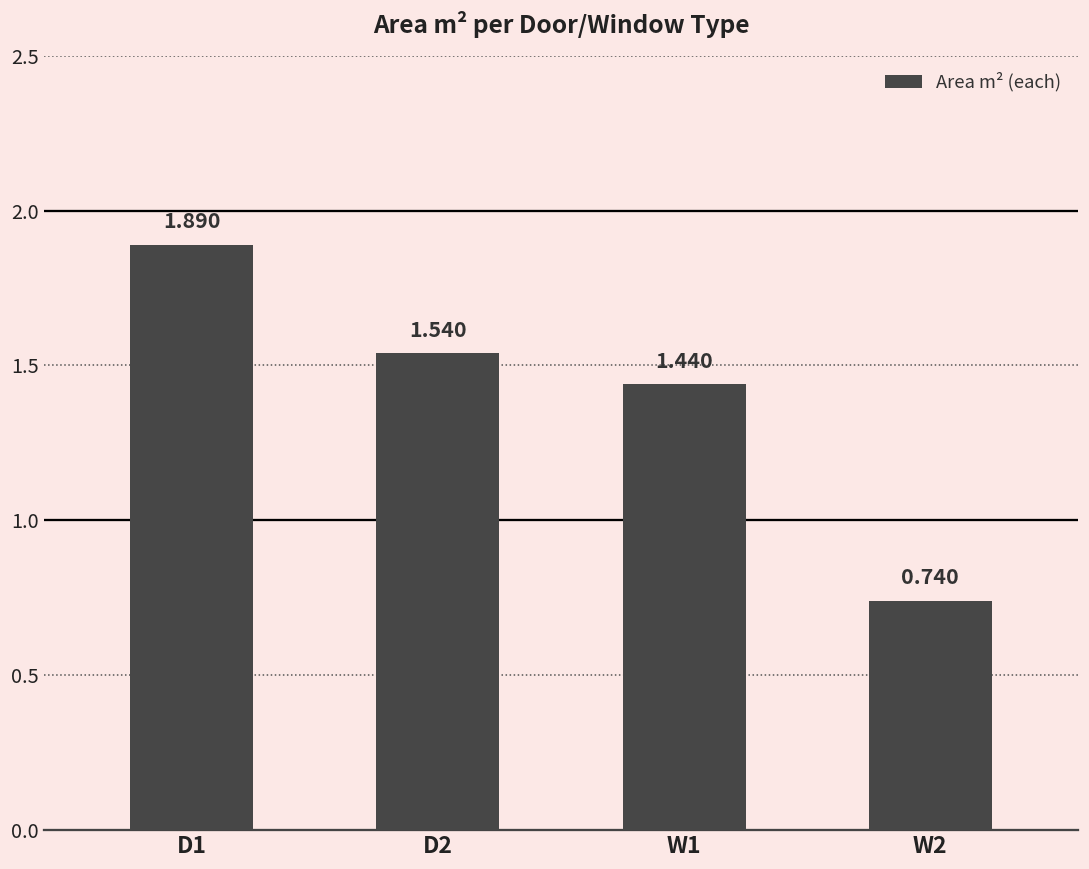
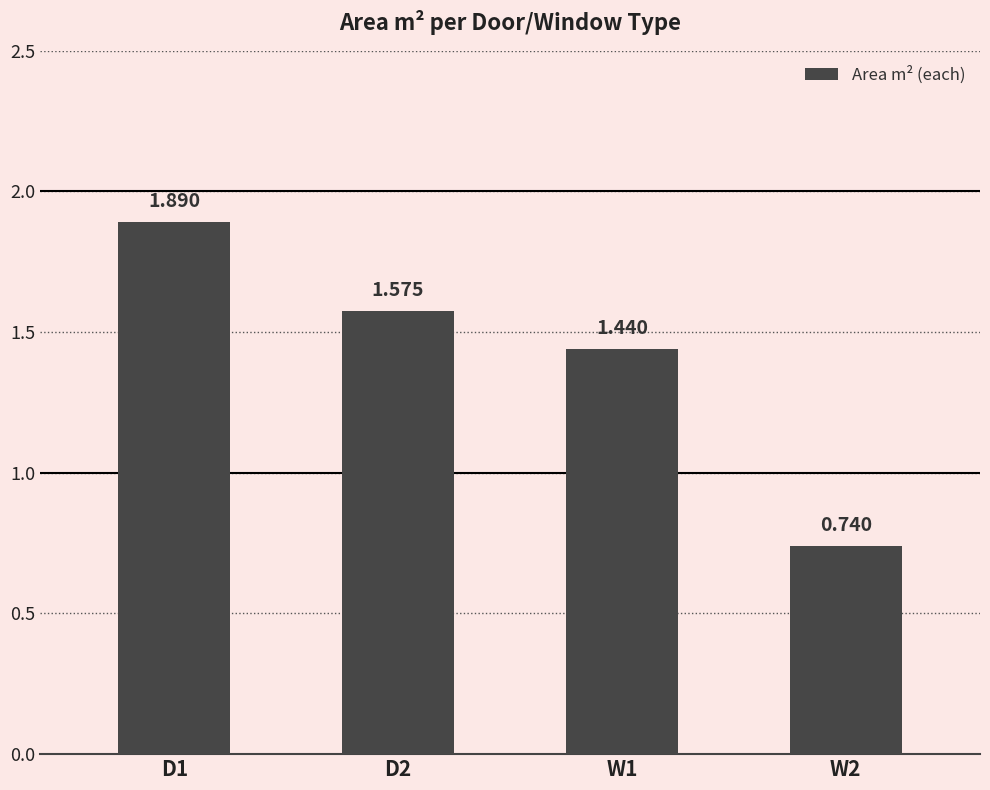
  {
    "D1": 1.890,
-   "D2": 1.540,
+   "D2": 1.575,
    "W1": 1.440,
    "W2": 0.740
  }
